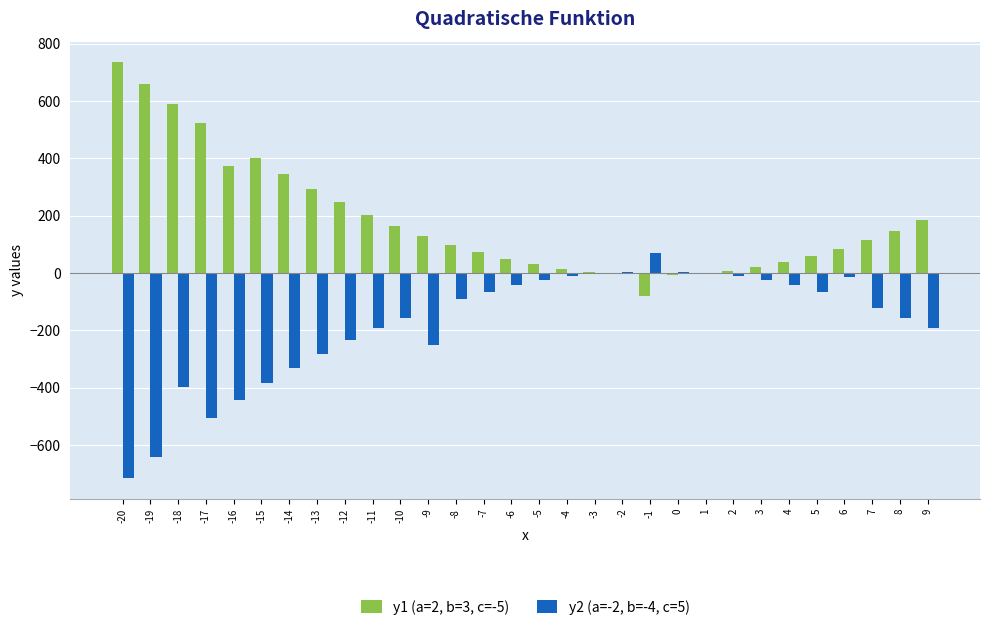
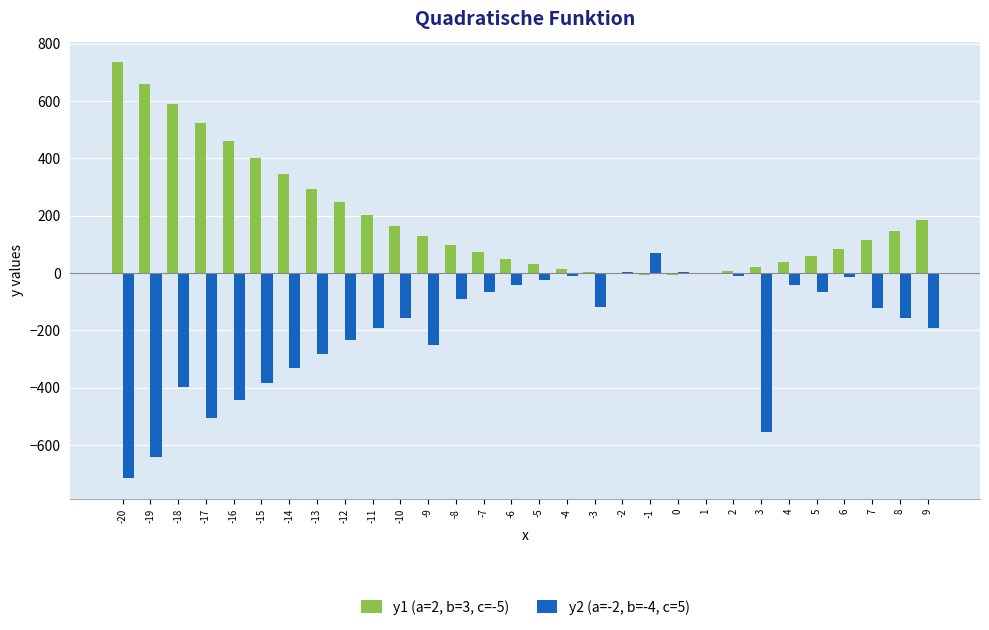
  {
    "y1 (a=2, b=3, c=-5)": {
      "-20": 740,
      "-19": 660,
      "-18": 590,
      "-17": 520,
-     "-16": 370,
+     "-16": 460,
      "-15": 400,
      "-14": 350,
      "-13": 290,
      "-12": 250,
      "-11": 200,
      "-10": 170,
      "-9": 130,
      "-8": 100,
      "-7": 70,
      "-6": 50,
      "-5": 30,
      "-4": 20,
-     "-1": -80,
+     "-1": -10,
      "1": 0,
      "2": 10,
      "3": 20,
      "4": 40,
      "5": 60,
      "6": 90,
      "7": 110,
      "8": 150,
      "9": 180
    },
    "y2 (a=-2, b=-4, c=5)": {
      "-20": -720,
      "-19": -640,
      "-18": -400,
      "-17": -510,
      "-16": -440,
      "-15": -390,
      "-14": -330,
      "-13": -280,
      "-12": -240,
      "-11": -190,
      "-10": -160,
      "-9": -250,
      "-8": -90,
      "-7": -70,
      "-6": -40,
      "-5": -30,
      "-4": -10,
-     "-3": 0,
+     "-3": -120,
      "-1": 70,
      "2": -10,
-     "3": -30,
+     "3": -550,
      "4": -40,
      "5": -70,
      "6": -20,
      "7": -120,
      "8": -160,
      "9": -190
    }
  }
